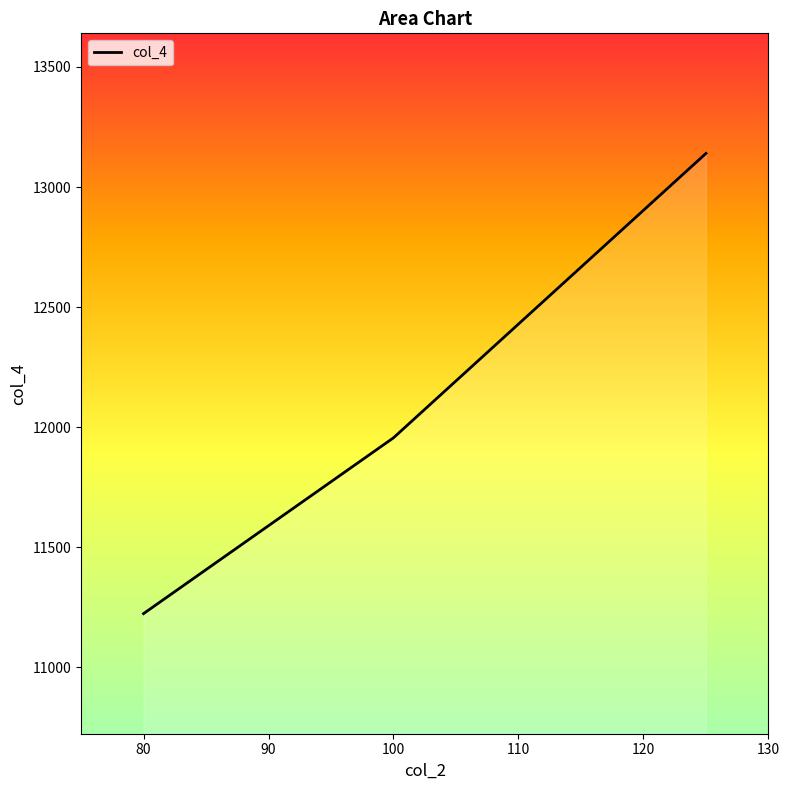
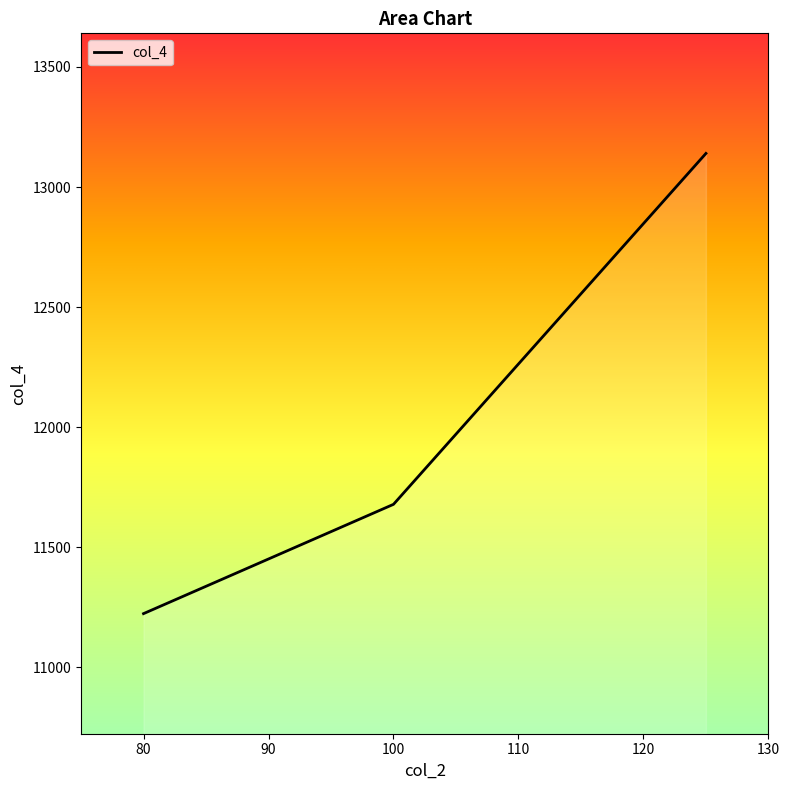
  {
    "80": 11220,
-   "100": 11960
+   "100": 11680
  }
